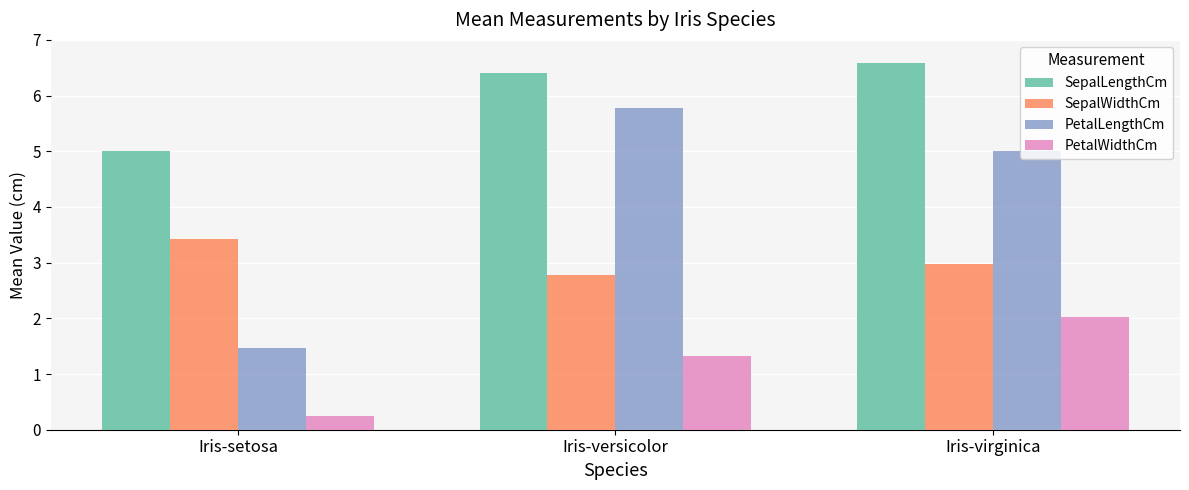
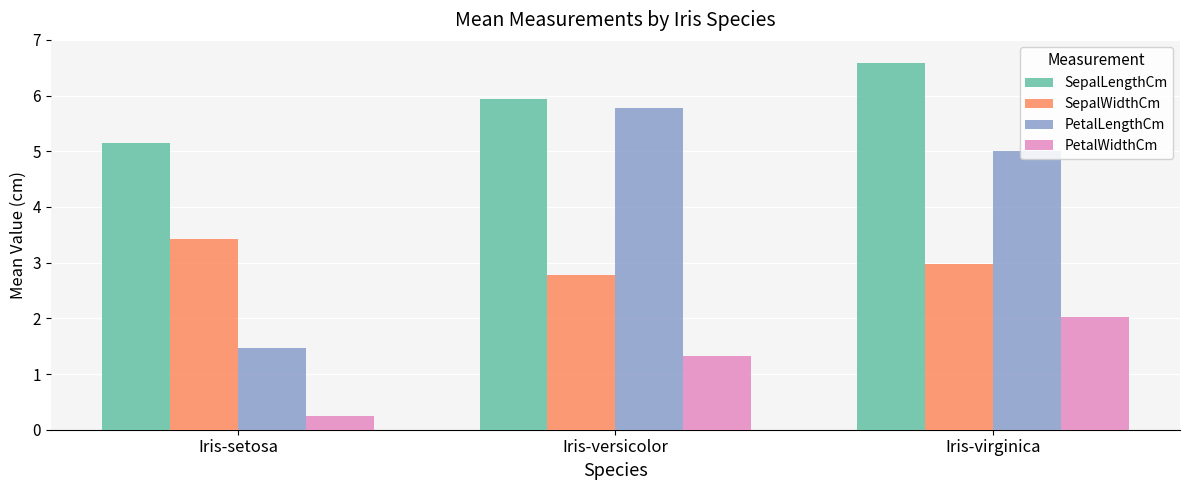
  {
    "SepalLengthCm": {
-     "Iris-setosa": 5.0,
-     "Iris-versicolor": 6.4,
+     "Iris-setosa": 5.2,
+     "Iris-versicolor": 5.9,
      "Iris-virginica": 6.6
    },
    "SepalWidthCm": {
      "Iris-setosa": 3.4,
      "Iris-versicolor": 2.8,
      "Iris-virginica": 3.0
    },
    "PetalLengthCm": {
      "Iris-setosa": 1.5,
      "Iris-versicolor": 5.8
    },
    "PetalWidthCm": {
      "Iris-setosa": 0.2,
      "Iris-versicolor": 1.3,
      "Iris-virginica": 2.0
    }
  }
